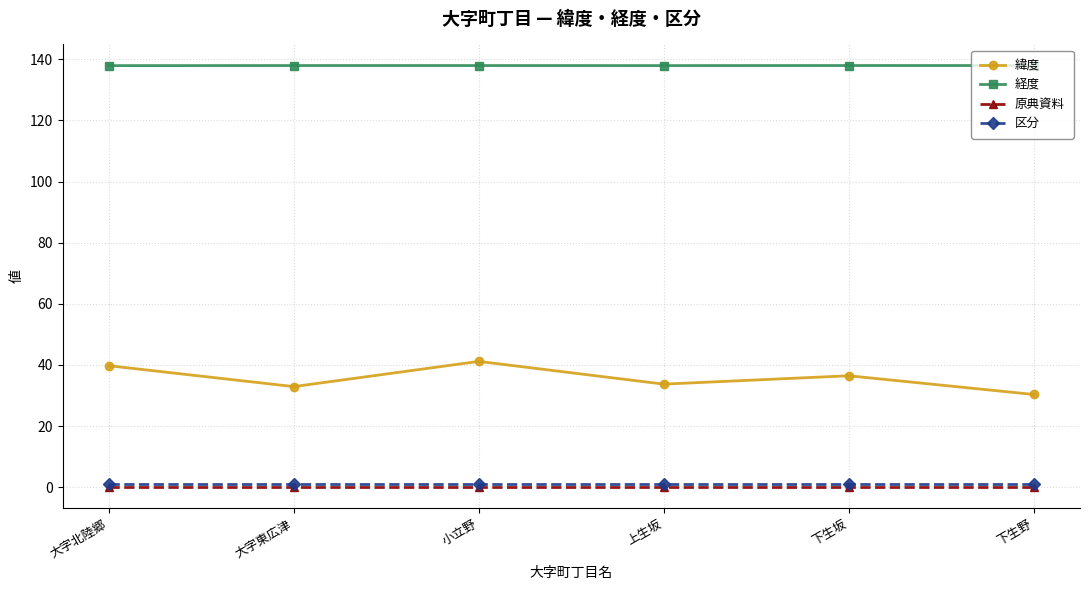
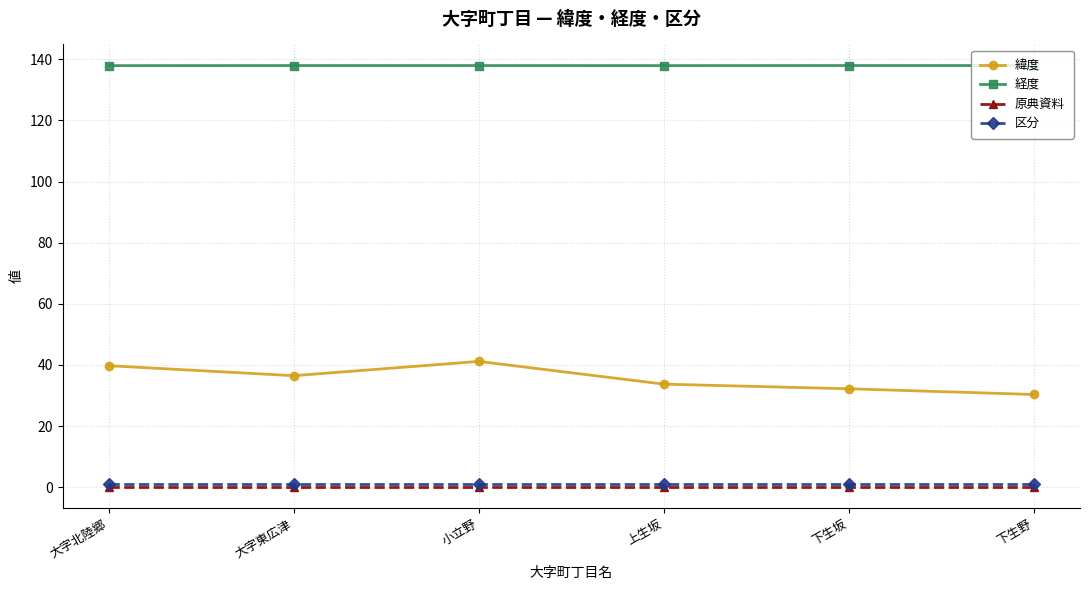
  {
    "緯度": {
      "大字北陸郷": 40,
-     "大字東広津": 33,
+     "大字東広津": 36,
      "小立野": 41,
      "上生坂": 34,
-     "下生坂": 36,
+     "下生坂": 32,
      "下生野": 30
    },
    "経度": {
      "大字北陸郷": 138,
      "大字東広津": 138,
      "小立野": 138,
      "上生坂": 138,
      "下生坂": 138
    },
    "原典資料": {
      "大字北陸郷": 0,
      "大字東広津": 0,
      "小立野": 0,
      "上生坂": 0,
      "下生坂": 0,
      "下生野": 0
    },
    "区分": {
      "大字北陸郷": 1,
      "大字東広津": 1,
      "小立野": 1,
      "上生坂": 1,
      "下生坂": 1,
      "下生野": 1
    }
  }
